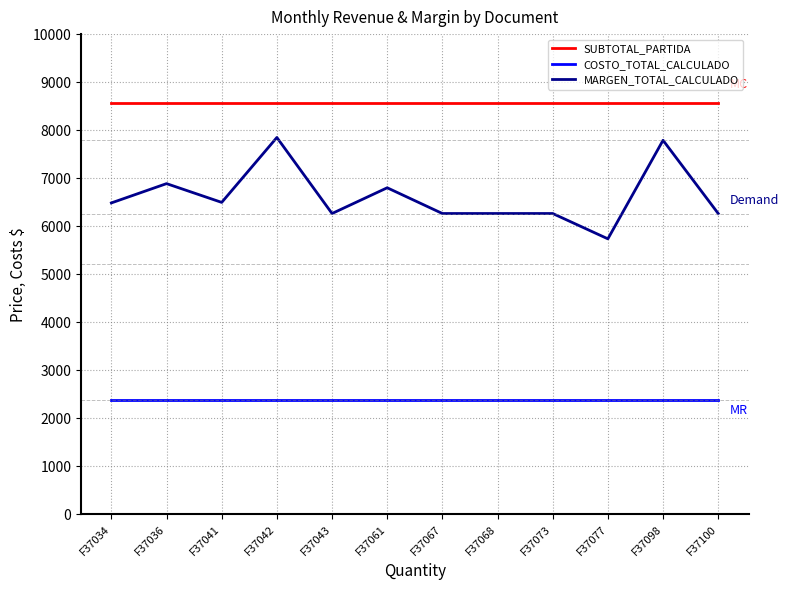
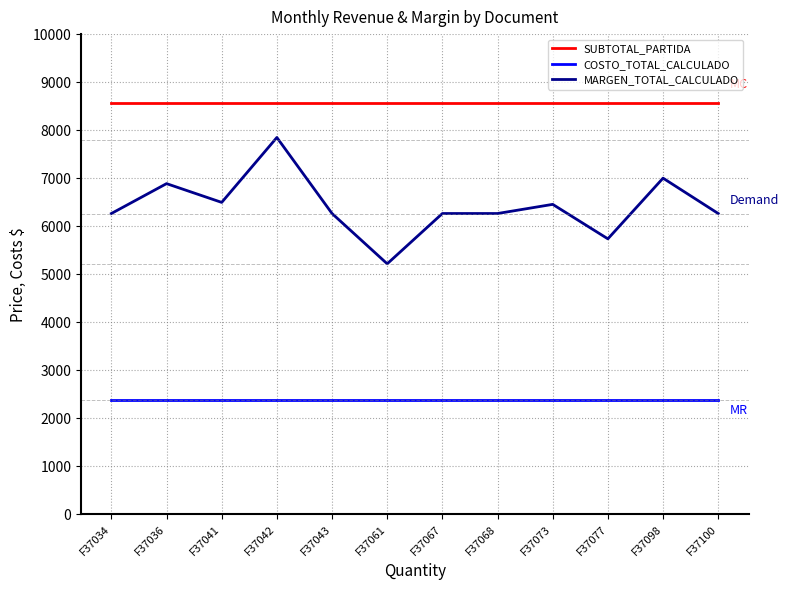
  {
    "SUBTOTAL_PARTIDA": {
      "F37034": 8600,
      "F37036": 8600,
      "F37041": 8600,
      "F37042": 8600,
      "F37043": 8600,
      "F37061": 8600,
      "F37067": 8600,
      "F37068": 8600,
      "F37073": 8600,
      "F37077": 8600,
      "F37098": 8600,
      "F37100": 8600
    },
    "COSTO_TOTAL_CALCULADO": {
      "F37034": 2400,
      "F37036": 2400,
      "F37041": 2400,
      "F37042": 2400,
      "F37043": 2400,
      "F37061": 2400,
      "F37067": 2400,
      "F37068": 2400,
      "F37073": 2400,
      "F37077": 2400,
      "F37098": 2400,
      "F37100": 2400
    },
    "MARGEN_TOTAL_CALCULADO": {
-     "F37034": 6500,
+     "F37034": 6300,
      "F37036": 6900,
      "F37041": 6500,
      "F37042": 7800,
      "F37043": 6300,
-     "F37061": 6800,
+     "F37061": 5200,
      "F37067": 6300,
      "F37068": 6300,
-     "F37073": 6300,
+     "F37073": 6500,
      "F37077": 5700,
-     "F37098": 7800,
+     "F37098": 7000,
      "F37100": 6300
    }
  }
